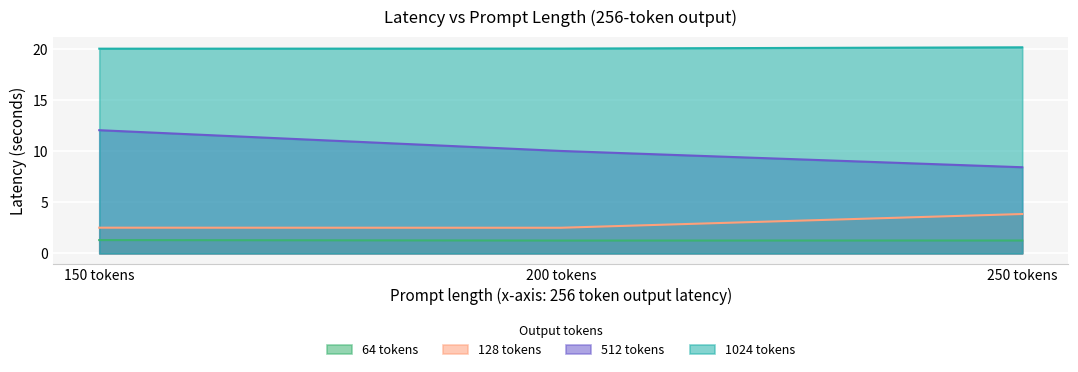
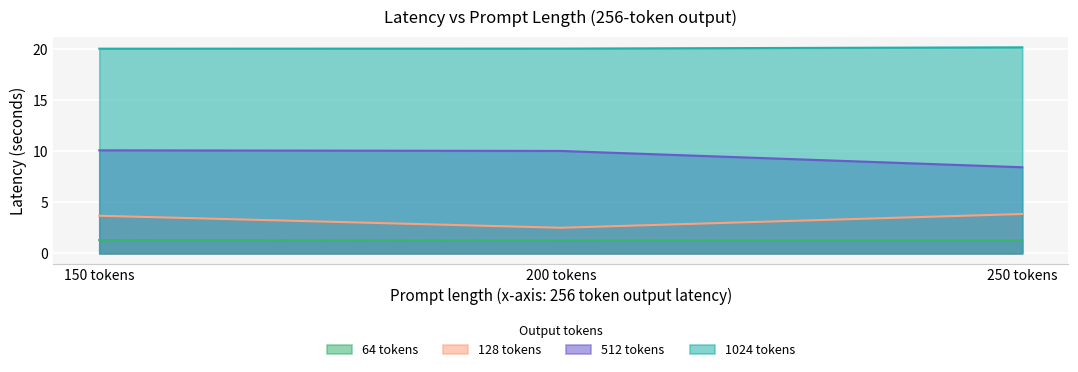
  {
    "128 tokens": {
-     "150 tokens": 2.5,
+     "150 tokens": 3.7,
      "200 tokens": 2.5,
      "250 tokens": 3.9
    },
    "512 tokens": {
-     "150 tokens": 12.1,
+     "150 tokens": 10.1,
      "200 tokens": 10.0,
      "250 tokens": 8.4
    }
  }
